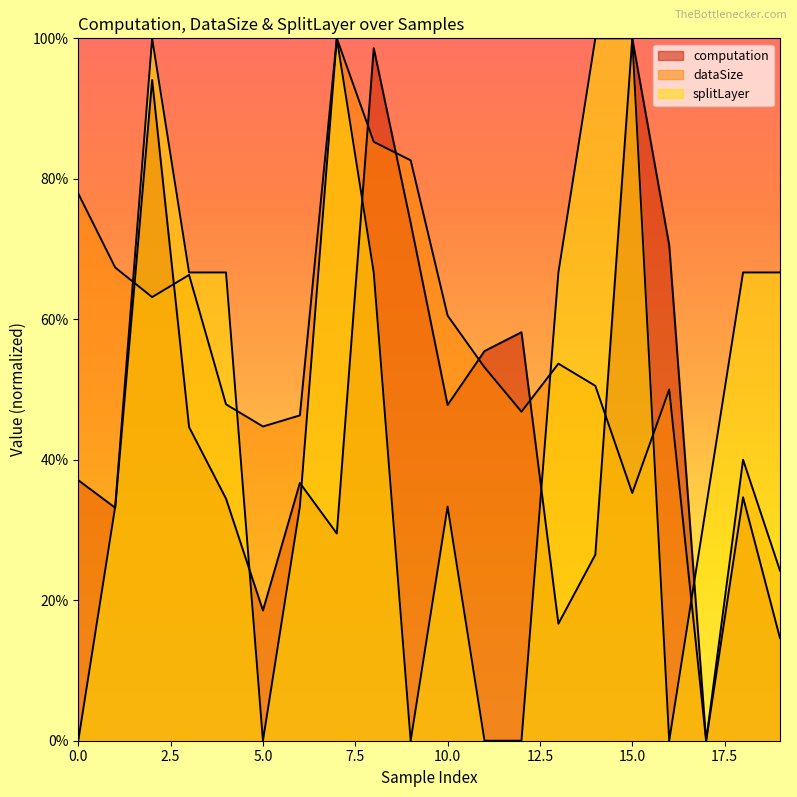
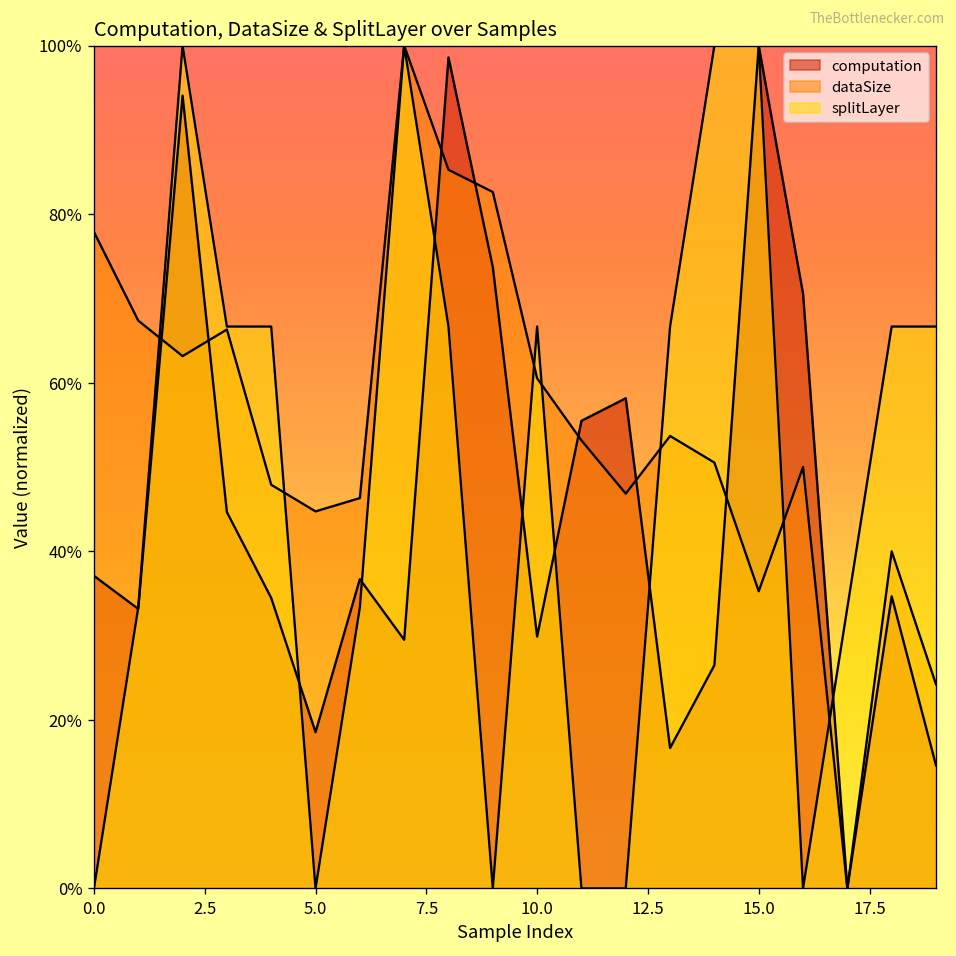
  {
    "computation": {
      "0.0": "37%",
      "5.0": "19%",
-     "10.0": "48%"
+     "10.0": "30%"
    },
    "dataSize": {
      "0.0": "78%",
      "5.0": "45%",
      "10.0": "61%",
      "15.0": "35%"
    },
    "splitLayer": {
      "0.0": "0%",
      "5.0": "0%",
-     "10.0": "33%"
+     "10.0": "67%"
    }
  }
